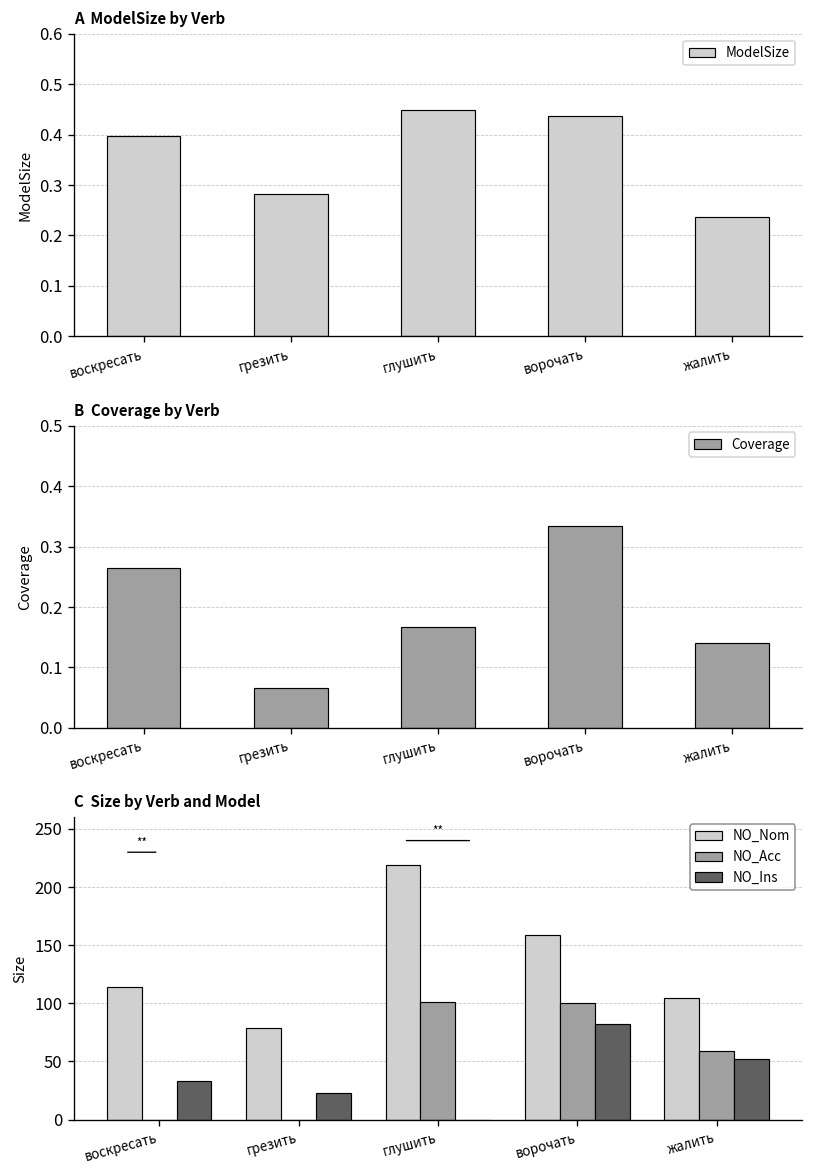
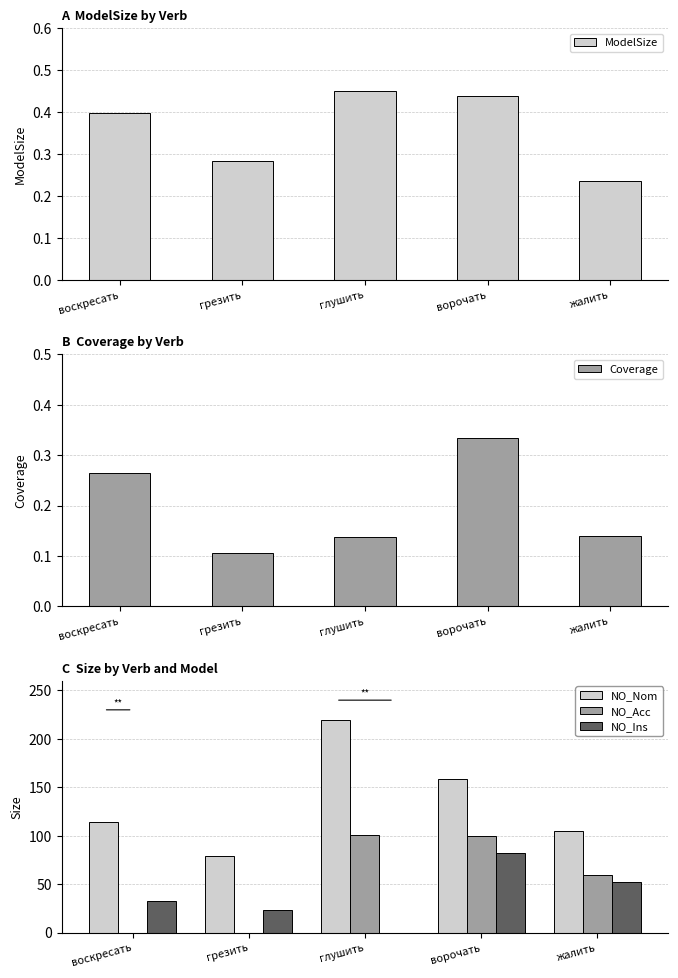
  {
    "A ModelSize by Verb": {
      "воскресать": 0.40,
      "грезить": 0.28,
      "глушить": 0.45,
      "ворочать": 0.44,
      "жалить": 0.24
    },
    "B Coverage by Verb": {
      "воскресать": 0.26,
-     "грезить": 0.07,
-     "глушить": 0.17,
+     "грезить": 0.11,
+     "глушить": 0.14,
      "ворочать": 0.33,
      "жалить": 0.14
    },
    "C Size by Verb and Model": {
      "NO_Nom": {
        "воскресать": 110,
        "грезить": 80,
        "глушить": 220,
        "ворочать": 160,
        "жалить": 110
      },
      "NO_Acc": {
        "воскресать": 0,
        "грезить": 0,
        "глушить": 100,
        "ворочать": 100,
        "жалить": 60
      },
      "NO_Ins": {
        "воскресать": 30,
        "грезить": 20,
        "глушить": 0,
        "ворочать": 80,
        "жалить": 50
      }
    }
  }
